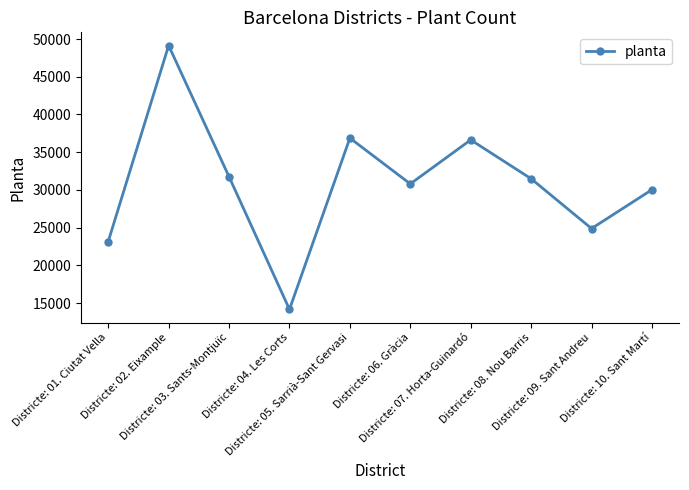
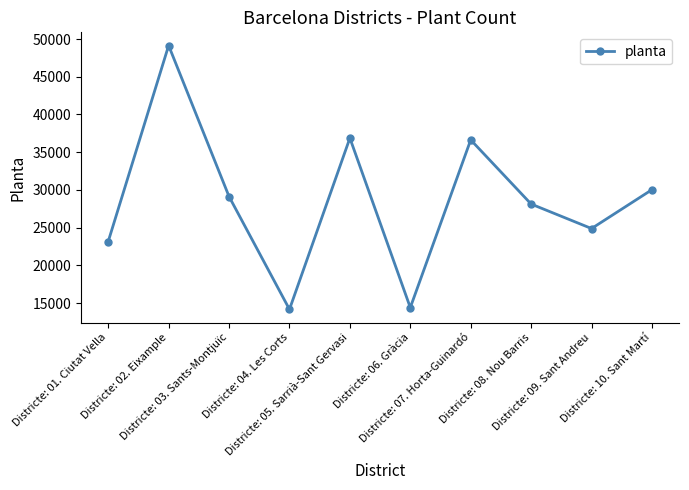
  {
    "Districte: 01. Ciutat Vella": 23000,
    "Districte: 02. Eixample": 49000,
-   "Districte: 03. Sants-Montjuïc": 32000,
+   "Districte: 03. Sants-Montjuïc": 29000,
    "Districte: 04. Les Corts": 14000,
    "Districte: 05. Sarrià-Sant Gervasi": 37000,
-   "Districte: 06. Gràcia": 31000,
+   "Districte: 06. Gràcia": 14000,
    "Districte: 07. Horta-Guinardó": 37000,
-   "Districte: 08. Nou Barris": 31000,
+   "Districte: 08. Nou Barris": 28000,
    "Districte: 09. Sant Andreu": 25000,
    "Districte: 10. Sant Martí": 30000
  }
